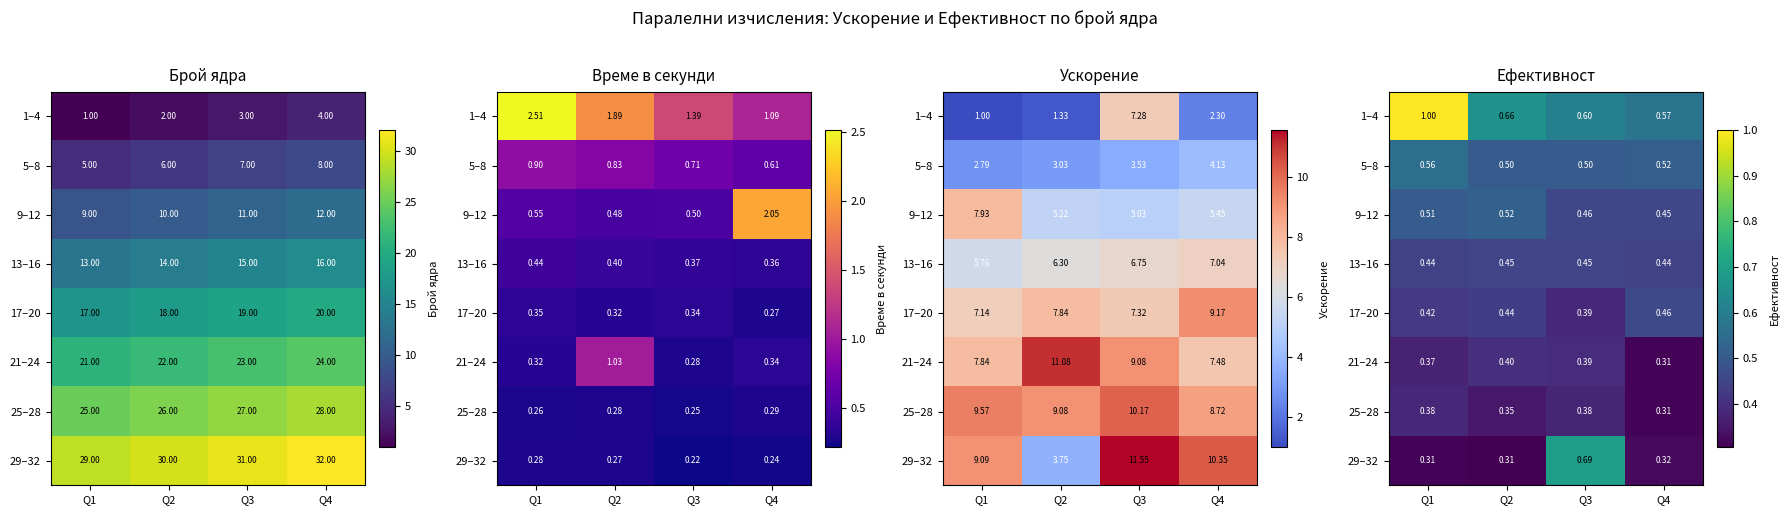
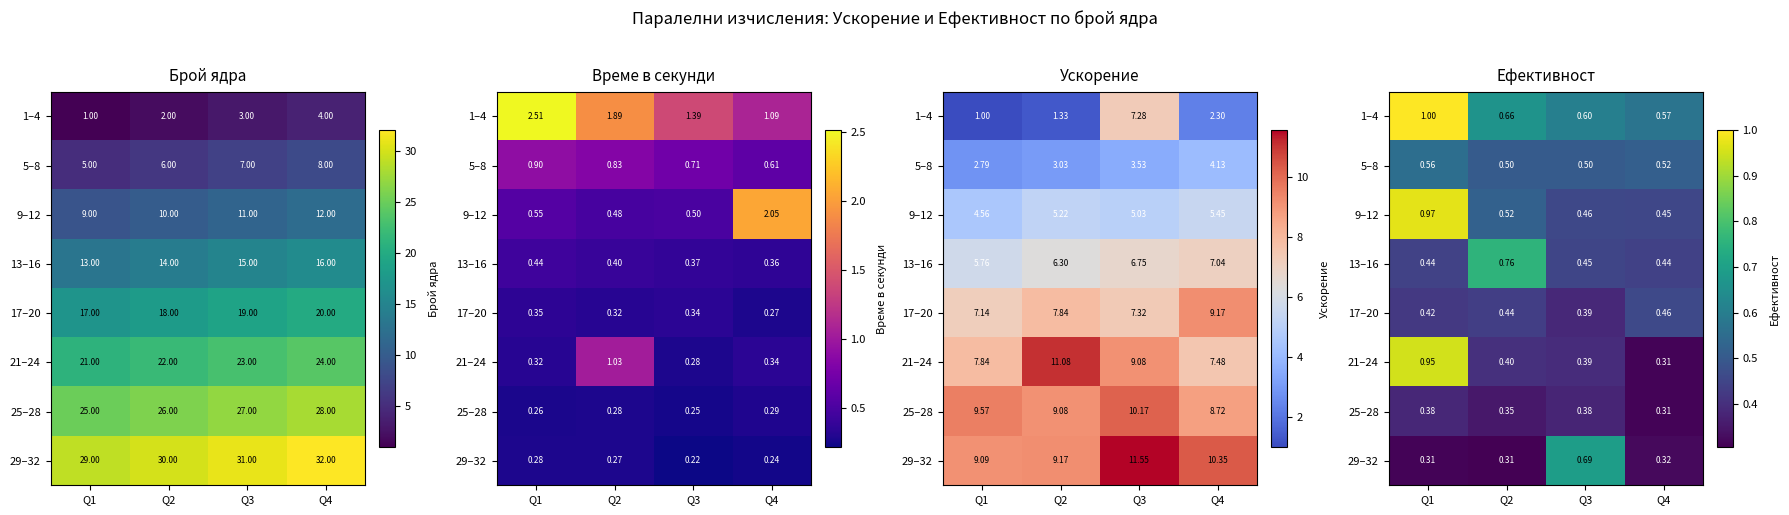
  {
    "Брой ядра": {
      "1–4": {
        "Q1": 1.00,
        "Q2": 2.00,
        "Q3": 3.00,
        "Q4": 4.00
      },
      "5–8": {
        "Q1": 5.00,
        "Q2": 6.00,
        "Q3": 7.00,
        "Q4": 8.00
      },
      "9–12": {
        "Q1": 9.00,
        "Q2": 10.00,
        "Q3": 11.00,
        "Q4": 12.00
      },
      "13–16": {
        "Q1": 13.00,
        "Q2": 14.00,
        "Q3": 15.00,
        "Q4": 16.00
      },
      "17–20": {
        "Q1": 17.00,
        "Q2": 18.00,
        "Q3": 19.00,
        "Q4": 20.00
      },
      "21–24": {
        "Q1": 21.00,
        "Q2": 22.00,
        "Q3": 23.00,
        "Q4": 24.00
      },
      "25–28": {
        "Q1": 25.00,
        "Q2": 26.00,
        "Q3": 27.00,
        "Q4": 28.00
      },
      "29–32": {
        "Q1": 29.00,
        "Q2": 30.00,
        "Q3": 31.00,
        "Q4": 32.00
      }
    },
    "Време в секунди": {
      "1–4": {
        "Q1": 2.51,
        "Q2": 1.89,
        "Q3": 1.39,
        "Q4": 1.09
      },
      "5–8": {
        "Q1": 0.90,
        "Q2": 0.83,
        "Q3": 0.71,
        "Q4": 0.61
      },
      "9–12": {
        "Q1": 0.55,
        "Q2": 0.48,
        "Q3": 0.50,
        "Q4": 2.05
      },
      "13–16": {
        "Q1": 0.44,
        "Q2": 0.40,
        "Q3": 0.37,
        "Q4": 0.36
      },
      "17–20": {
        "Q1": 0.35,
        "Q2": 0.32,
        "Q3": 0.34,
        "Q4": 0.27
      },
      "21–24": {
        "Q1": 0.32,
        "Q2": 1.03,
        "Q3": 0.28,
        "Q4": 0.34
      },
      "25–28": {
        "Q1": 0.26,
        "Q2": 0.28,
        "Q3": 0.25,
        "Q4": 0.29
      },
      "29–32": {
        "Q1": 0.28,
        "Q2": 0.27,
        "Q3": 0.22,
        "Q4": 0.24
      }
    },
    "Ускорение": {
      "1–4": {
        "Q1": 1.00,
        "Q2": 1.33,
        "Q3": 7.28,
        "Q4": 2.30
      },
      "5–8": {
        "Q1": 2.79,
        "Q2": 3.03,
        "Q3": 3.53,
        "Q4": 4.13
      },
      "9–12": {
-       "Q1": 7.93,
+       "Q1": 4.56,
        "Q2": 5.22,
        "Q3": 5.03,
        "Q4": 5.45
      },
      "13–16": {
        "Q1": 5.76,
        "Q2": 6.30,
        "Q3": 6.75,
        "Q4": 7.04
      },
      "17–20": {
        "Q1": 7.14,
        "Q2": 7.84,
        "Q3": 7.32,
        "Q4": 9.17
      },
      "21–24": {
        "Q1": 7.84,
        "Q2": 11.08,
        "Q3": 9.08,
        "Q4": 7.48
      },
      "25–28": {
        "Q1": 9.57,
        "Q2": 9.08,
        "Q3": 10.17,
        "Q4": 8.72
      },
      "29–32": {
        "Q1": 9.09,
-       "Q2": 3.75,
+       "Q2": 9.17,
        "Q3": 11.55,
        "Q4": 10.35
      }
    },
    "Ефективност": {
      "1–4": {
        "Q1": 1.00,
        "Q2": 0.66,
        "Q3": 0.60,
        "Q4": 0.57
      },
      "5–8": {
        "Q1": 0.56,
        "Q2": 0.50,
        "Q3": 0.50,
        "Q4": 0.52
      },
      "9–12": {
-       "Q1": 0.51,
+       "Q1": 0.97,
        "Q2": 0.52,
        "Q3": 0.46,
        "Q4": 0.45
      },
      "13–16": {
        "Q1": 0.44,
-       "Q2": 0.45,
+       "Q2": 0.76,
        "Q3": 0.45,
        "Q4": 0.44
      },
      "17–20": {
        "Q1": 0.42,
        "Q2": 0.44,
        "Q3": 0.39,
        "Q4": 0.46
      },
      "21–24": {
-       "Q1": 0.37,
+       "Q1": 0.95,
        "Q2": 0.40,
        "Q3": 0.39,
        "Q4": 0.31
      },
      "25–28": {
        "Q1": 0.38,
        "Q2": 0.35,
        "Q3": 0.38,
        "Q4": 0.31
      },
      "29–32": {
        "Q1": 0.31,
        "Q2": 0.31,
        "Q3": 0.69,
        "Q4": 0.32
      }
    }
  }
